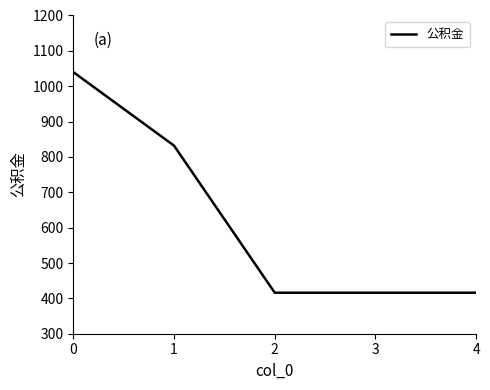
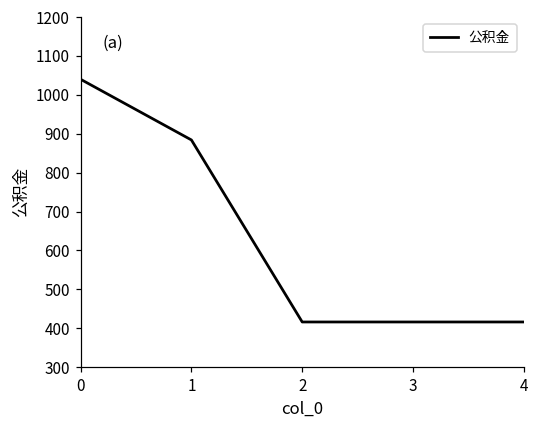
  {
    "0": 1040,
-   "1": 830,
+   "1": 880,
    "2": 420,
    "3": 420,
    "4": 420
  }
